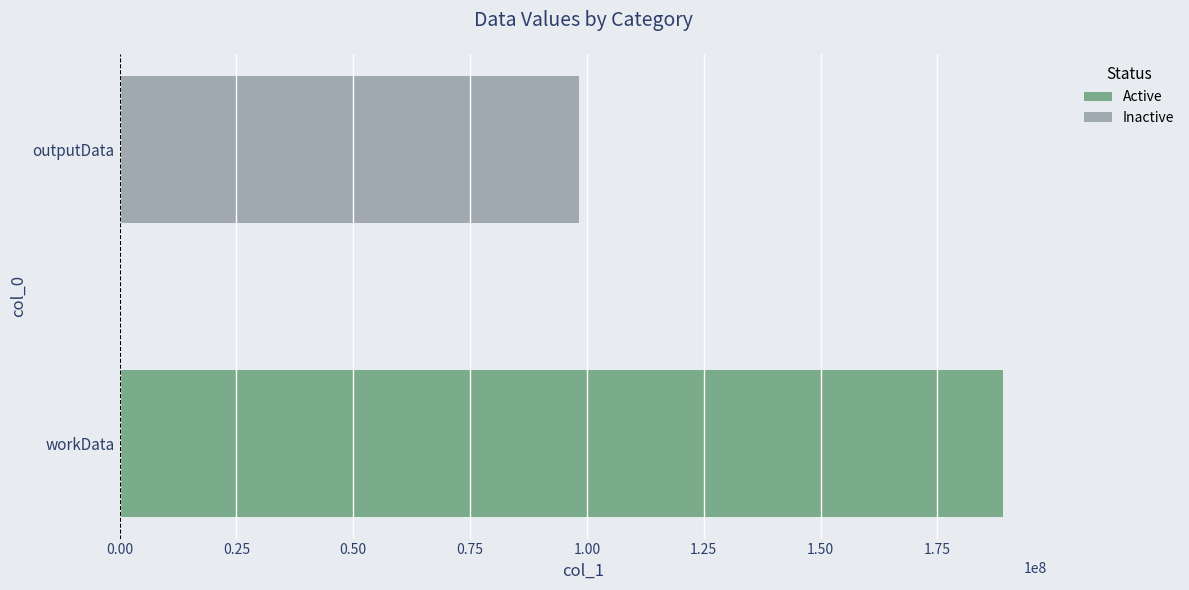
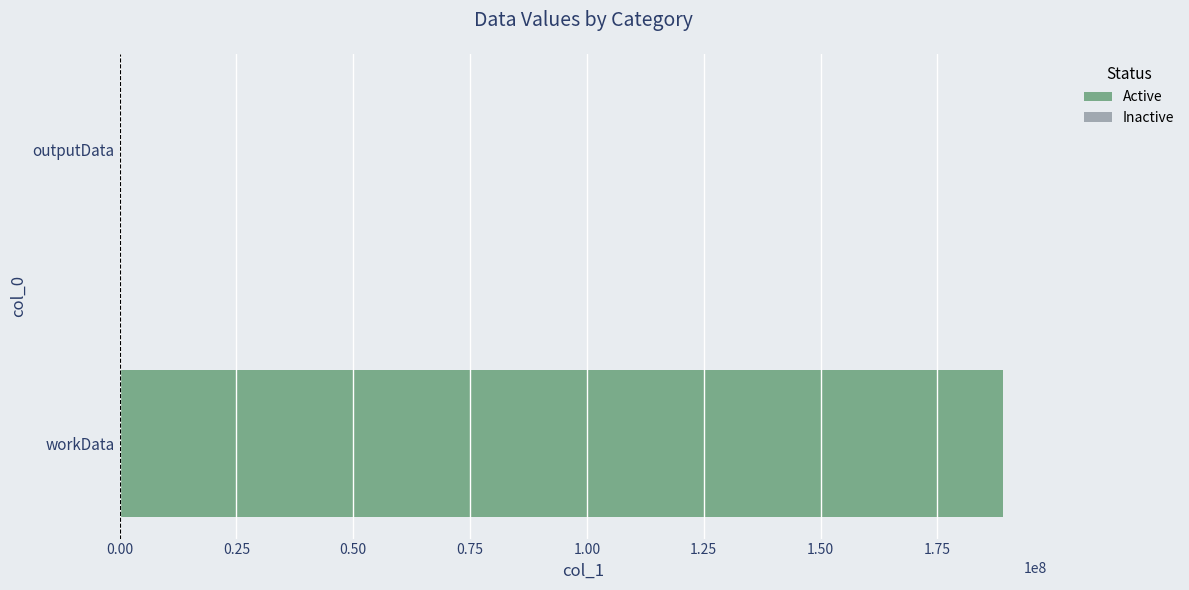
  {
-   "outputData": 98000000,
+   "outputData": 0,
    "workData": 189000000
  }
